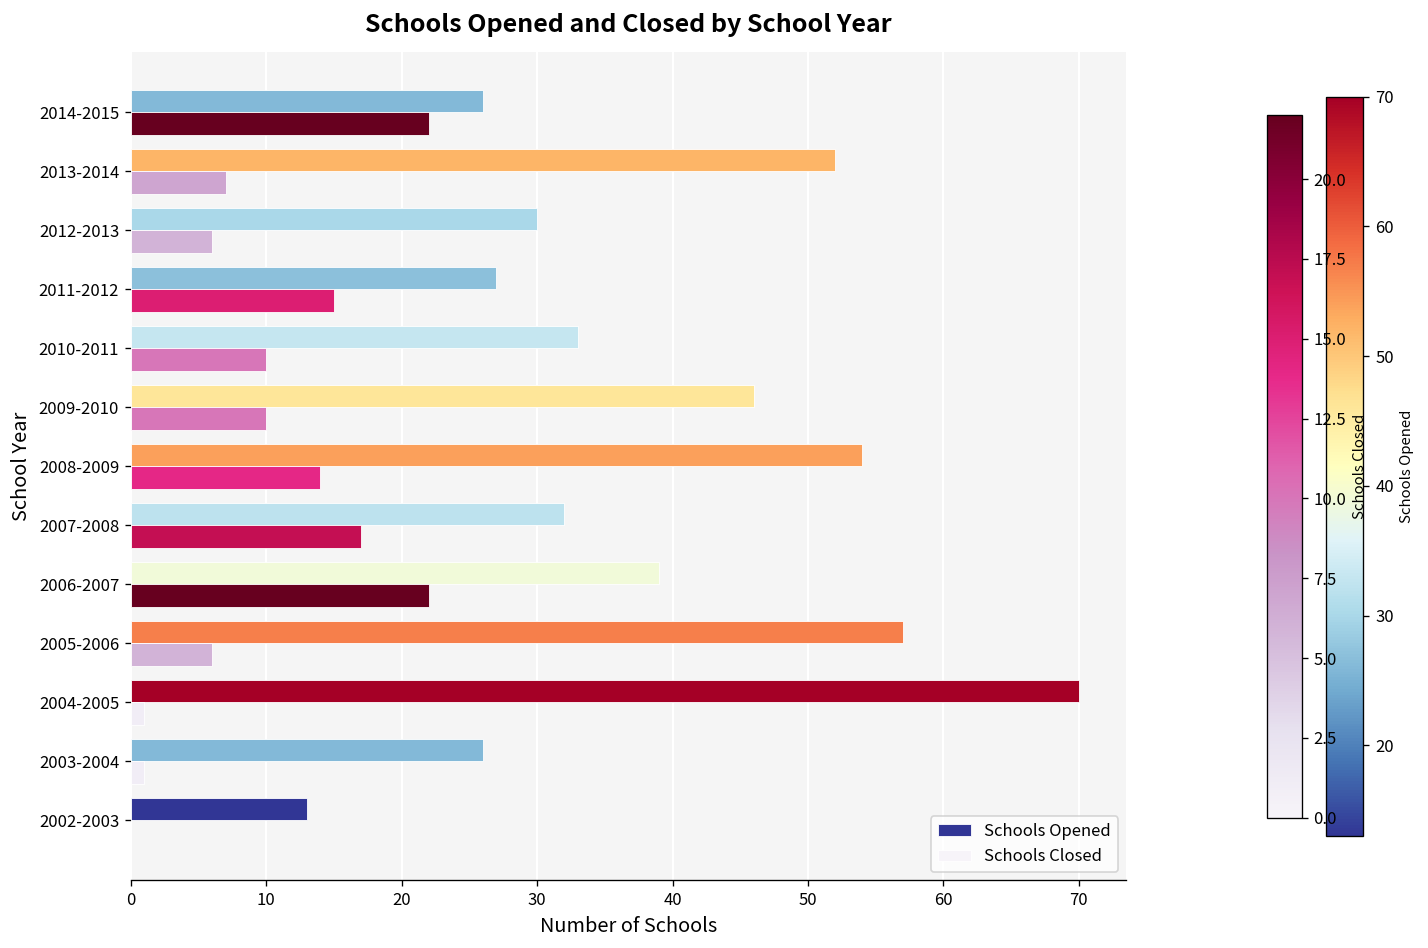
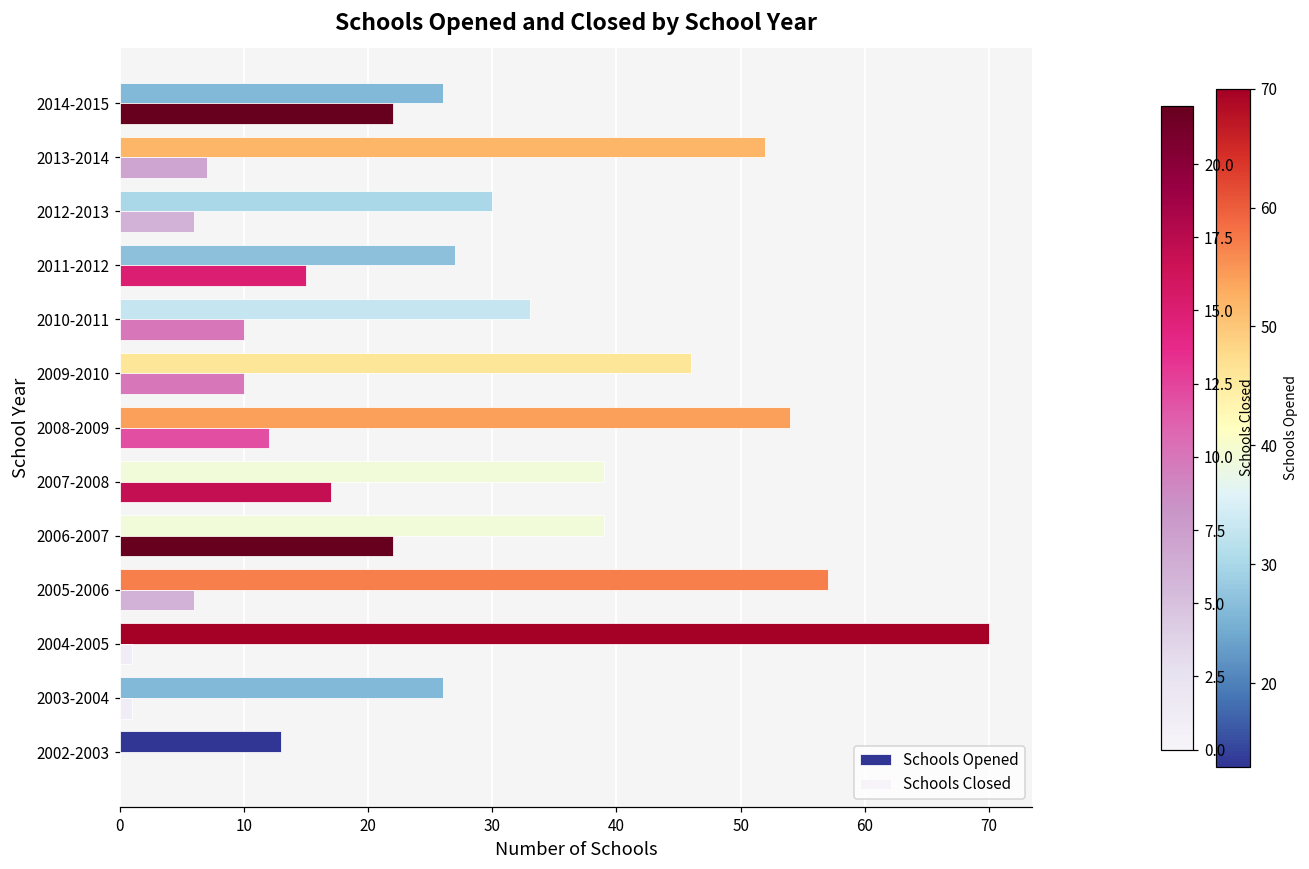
  {
    "Schools Opened": {
      "2014-2015": 26,
      "2013-2014": 52,
      "2012-2013": 30,
      "2011-2012": 27,
      "2010-2011": 33,
      "2009-2010": 46,
      "2008-2009": 54,
-     "2007-2008": 32,
+     "2007-2008": 39,
      "2006-2007": 39,
      "2005-2006": 57,
      "2004-2005": 70,
      "2003-2004": 26,
      "2002-2003": 13
    },
    "Schools Closed": {
      "2014-2015": 22,
      "2013-2014": 7,
      "2012-2013": 6,
      "2011-2012": 15,
      "2010-2011": 10,
      "2009-2010": 10,
-     "2008-2009": 14,
+     "2008-2009": 12,
      "2007-2008": 17,
      "2006-2007": 22,
      "2005-2006": 6,
      "2004-2005": 1,
      "2003-2004": 1,
      "2002-2003": 0
    }
  }
